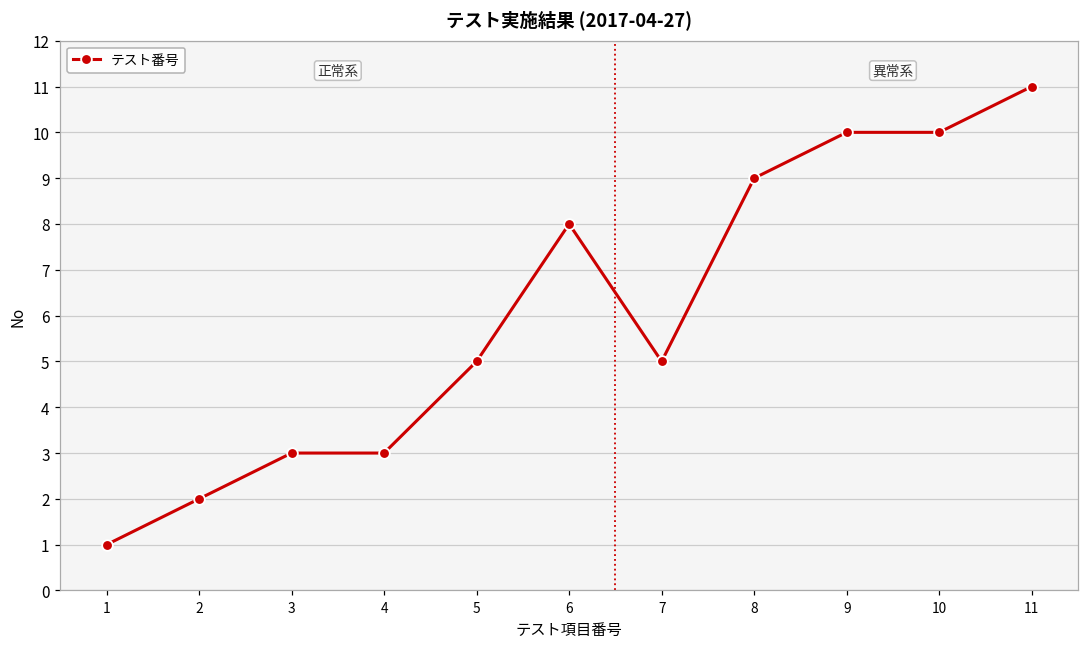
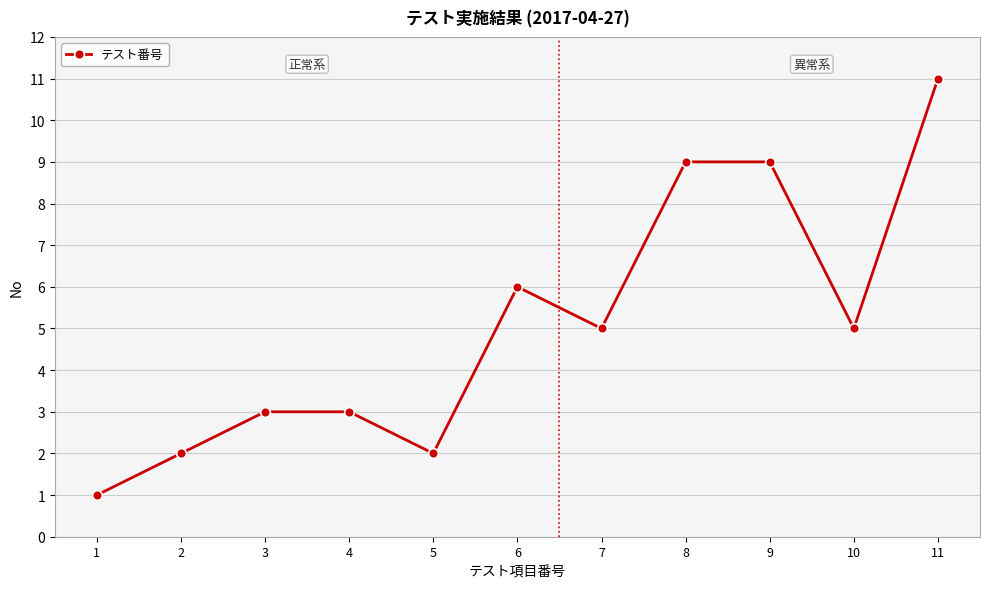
  {
    "1": 1,
    "2": 2,
    "3": 3,
    "4": 3,
-   "5": 5,
-   "6": 8,
+   "5": 2,
+   "6": 6,
    "7": 5,
    "8": 9,
-   "9": 10,
-   "10": 10,
+   "9": 9,
+   "10": 5,
    "11": 11
  }
